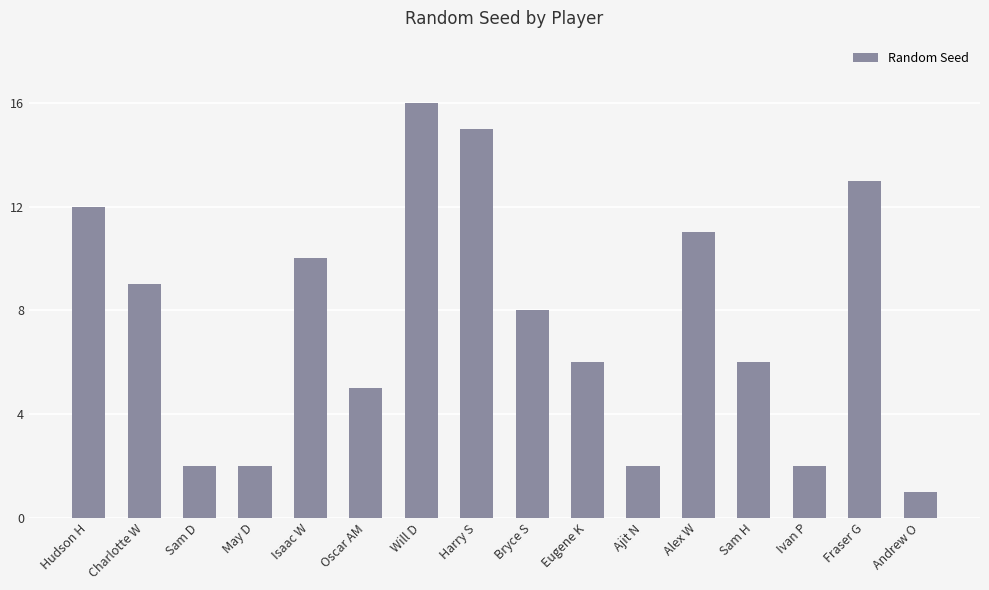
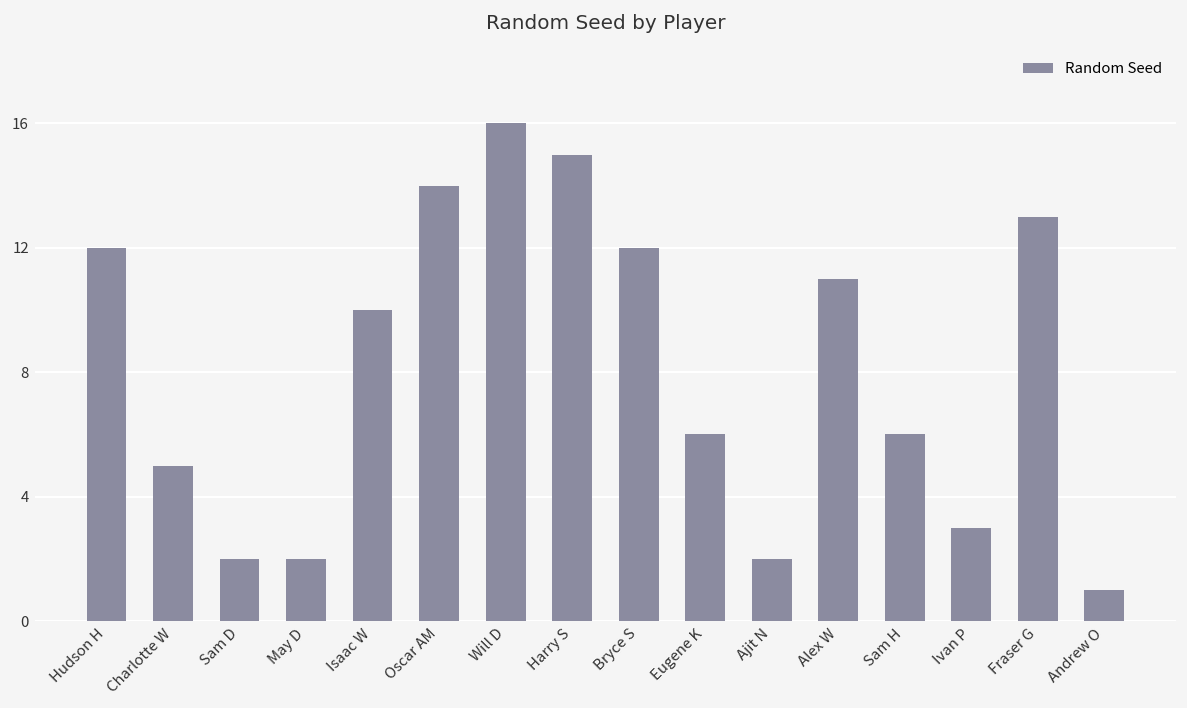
  {
    "Hudson H": 12,
-   "Charlotte W": 9,
+   "Charlotte W": 5,
    "Sam D": 2,
    "May D": 2,
    "Isaac W": 10,
-   "Oscar AM": 5,
+   "Oscar AM": 14,
    "Will D": 16,
    "Harry S": 15,
-   "Bryce S": 8,
+   "Bryce S": 12,
    "Eugene K": 6,
    "Ajit N": 2,
    "Alex W": 11,
    "Sam H": 6,
-   "Ivan P": 2,
+   "Ivan P": 3,
    "Fraser G": 13,
    "Andrew O": 1
  }
